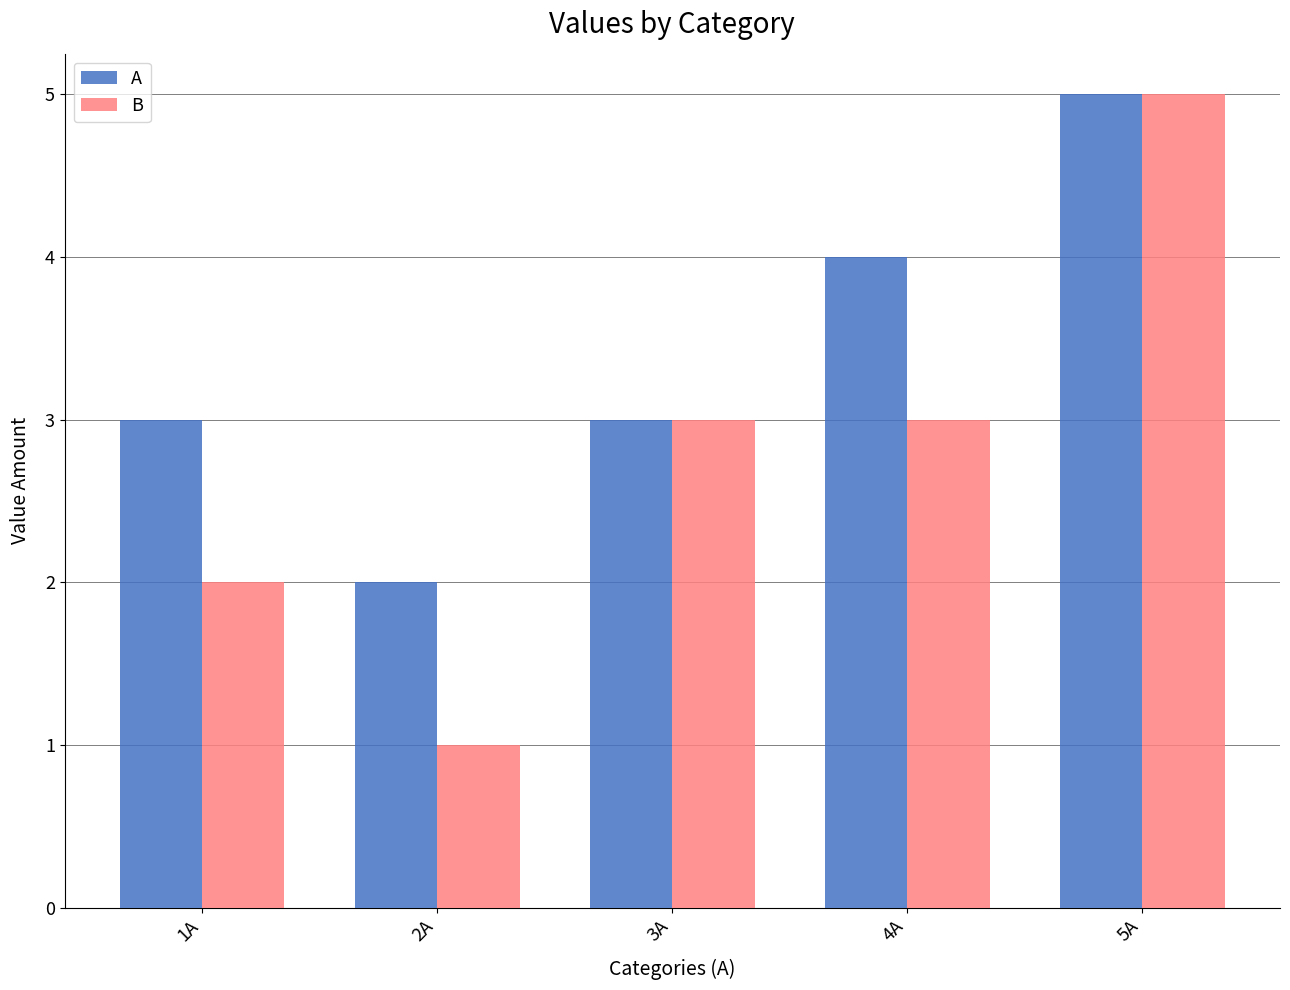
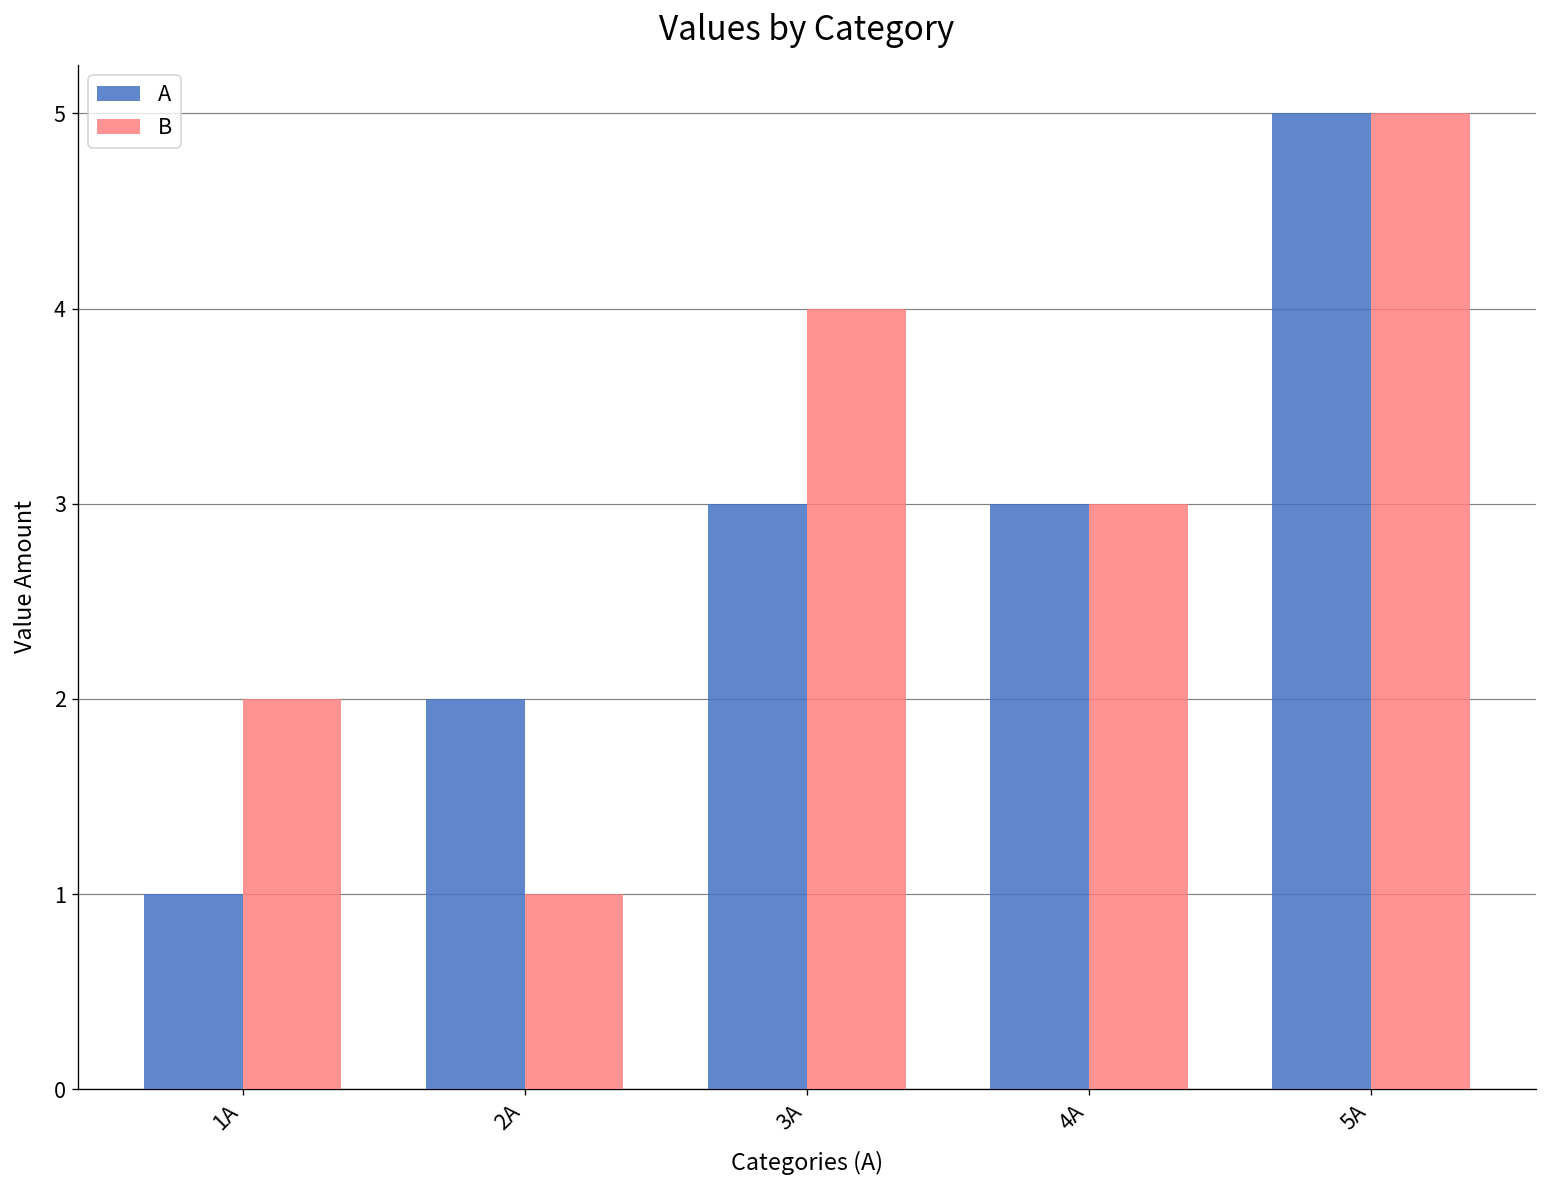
  {
    "A": {
-     "1A": 3,
+     "1A": 1,
      "2A": 2,
      "3A": 3,
-     "4A": 4,
+     "4A": 3,
      "5A": 5
    },
    "B": {
      "1A": 2,
      "2A": 1,
-     "3A": 3,
+     "3A": 4,
      "4A": 3,
      "5A": 5
    }
  }
